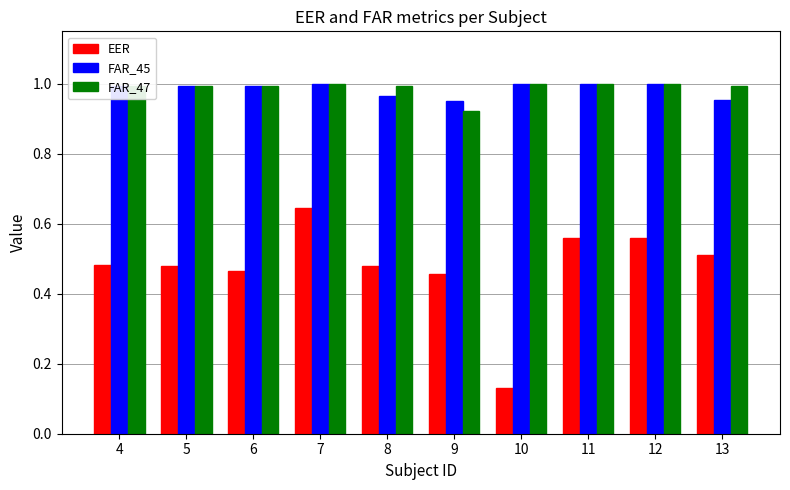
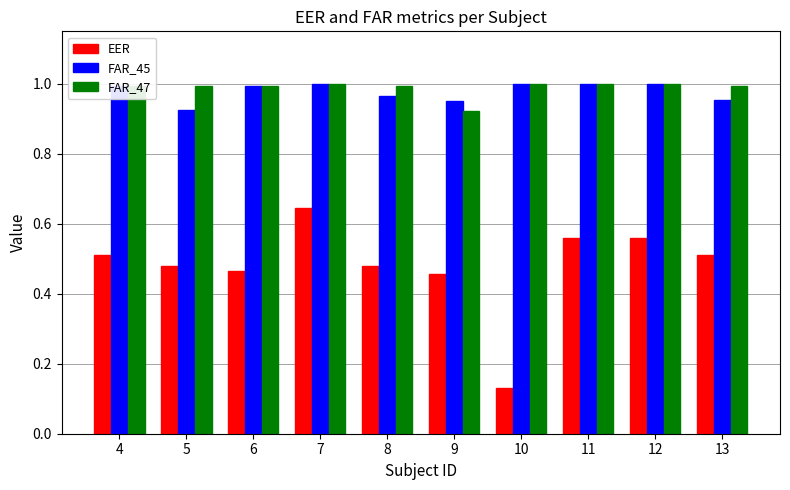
  {
    "EER": {
-     "4": 0.48,
+     "4": 0.51,
      "5": 0.48,
      "6": 0.47,
      "7": 0.65,
      "8": 0.48,
      "9": 0.46,
      "10": 0.13,
      "11": 0.56,
      "12": 0.56,
      "13": 0.51
    },
    "FAR_45": {
-     "5": 1.00,
+     "5": 0.92,
      "6": 0.99,
      "7": 1.00,
      "8": 0.97,
      "9": 0.95,
      "10": 1.00,
      "11": 1.00,
      "12": 1.00,
      "13": 0.95
    },
    "FAR_47": {
      "5": 1.00,
      "6": 0.99,
      "7": 1.00,
      "8": 0.99,
      "9": 0.92,
      "10": 1.00,
      "11": 1.00,
      "12": 1.00,
      "13": 0.99
    }
  }
